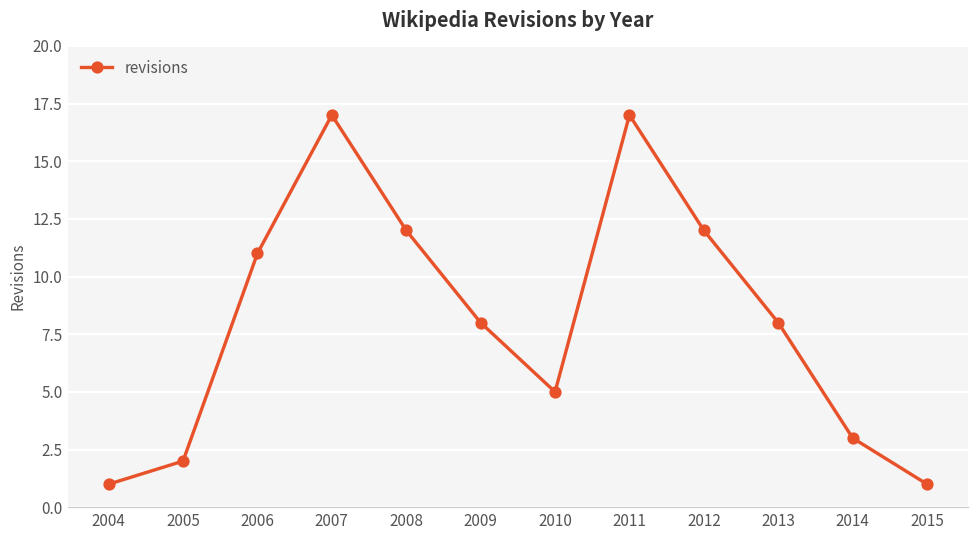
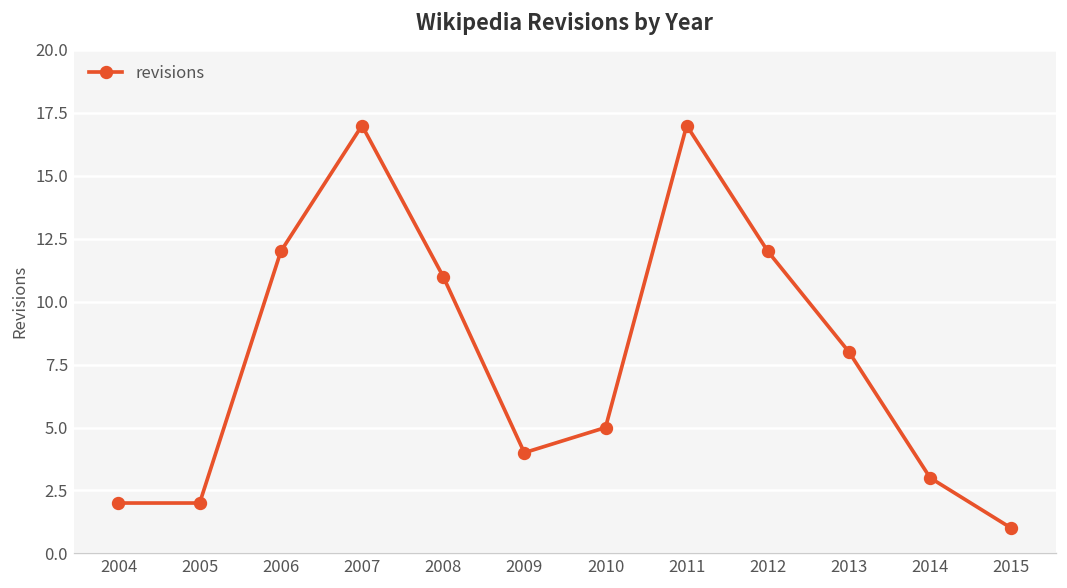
  {
-   "2004": 1,
+   "2004": 2,
    "2005": 2,
-   "2006": 11,
+   "2006": 12,
    "2007": 17,
-   "2008": 12,
-   "2009": 8,
+   "2008": 11,
+   "2009": 4,
    "2010": 5,
    "2011": 17,
    "2012": 12,
    "2013": 8,
    "2014": 3,
    "2015": 1
  }
